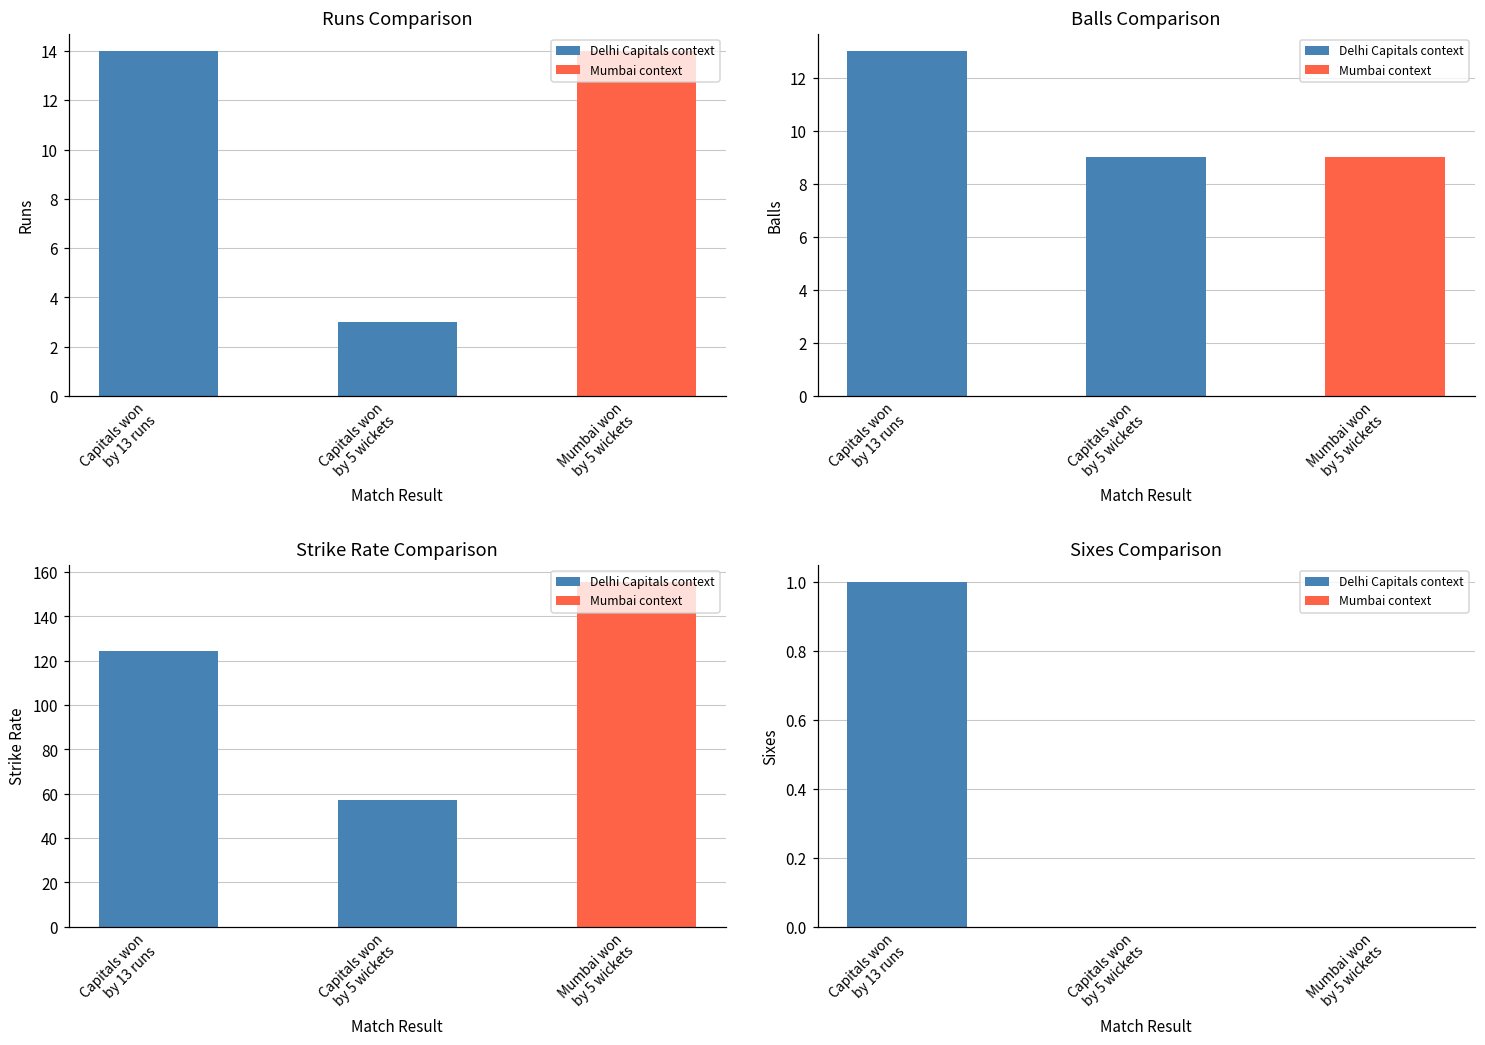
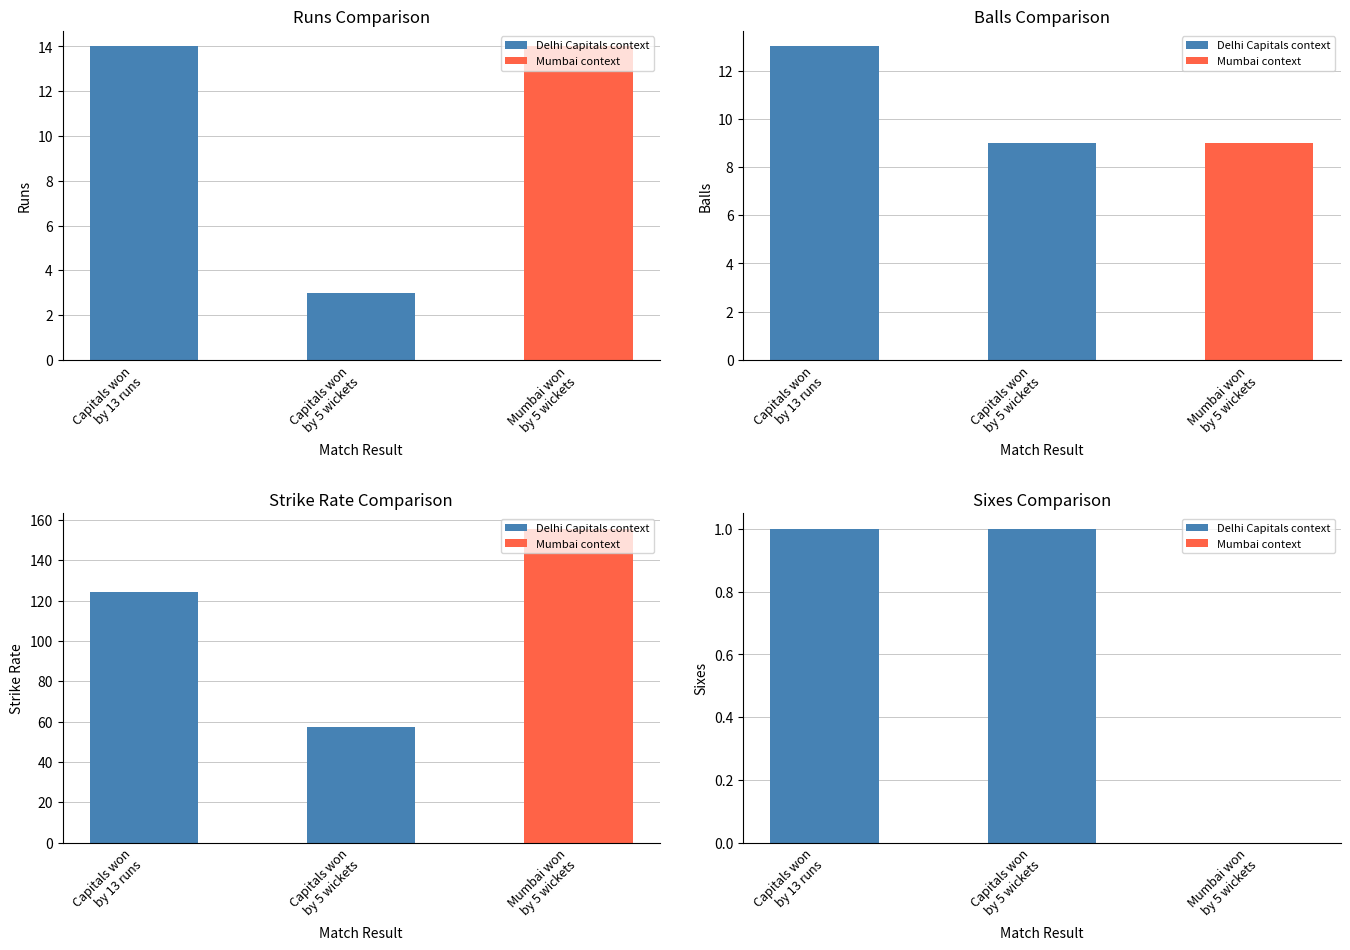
  {
    "Runs Comparison": {
      "Capitals won by 13 runs": 14.0,
      "Capitals won by 5 wickets": 3.0
    },
    "Balls Comparison": {
      "Capitals won by 13 runs": 13.0,
      "Capitals won by 5 wickets": 9.0,
      "Mumbai won by 5 wickets": 9.0
    },
    "Strike Rate Comparison": {
      "Capitals won by 13 runs": 125,
      "Capitals won by 5 wickets": 57
    },
    "Sixes Comparison": {
      "Capitals won by 13 runs": 1,
-     "Capitals won by 5 wickets": 0,
+     "Capitals won by 5 wickets": 1,
      "Mumbai won by 5 wickets": 0
    }
  }
